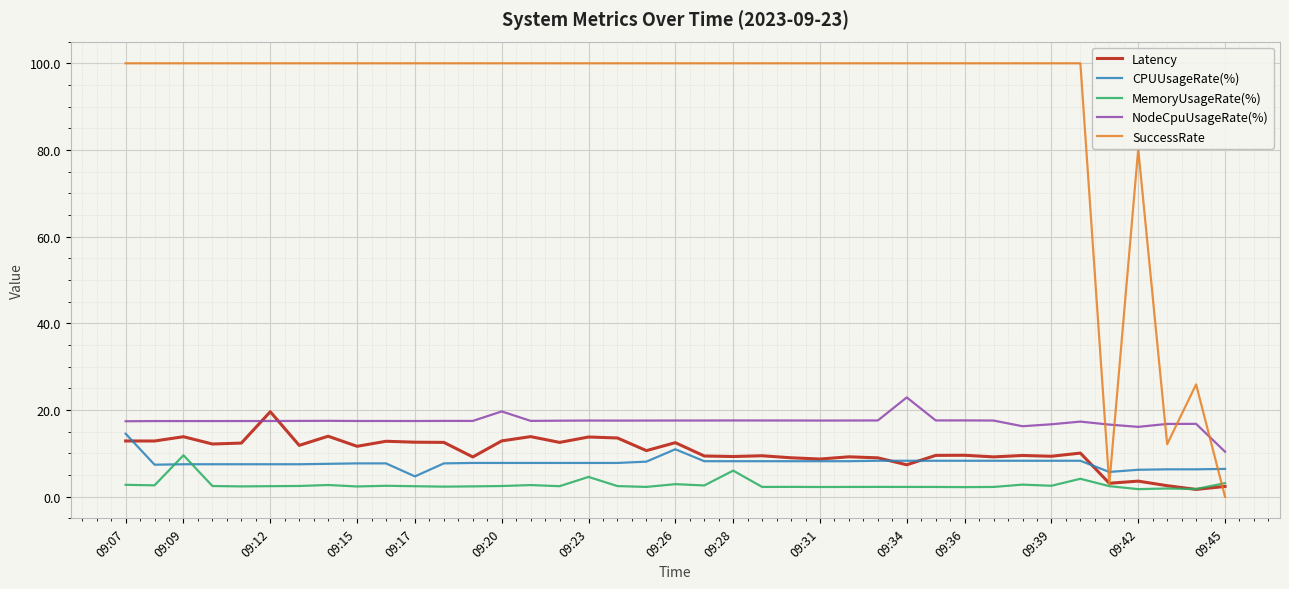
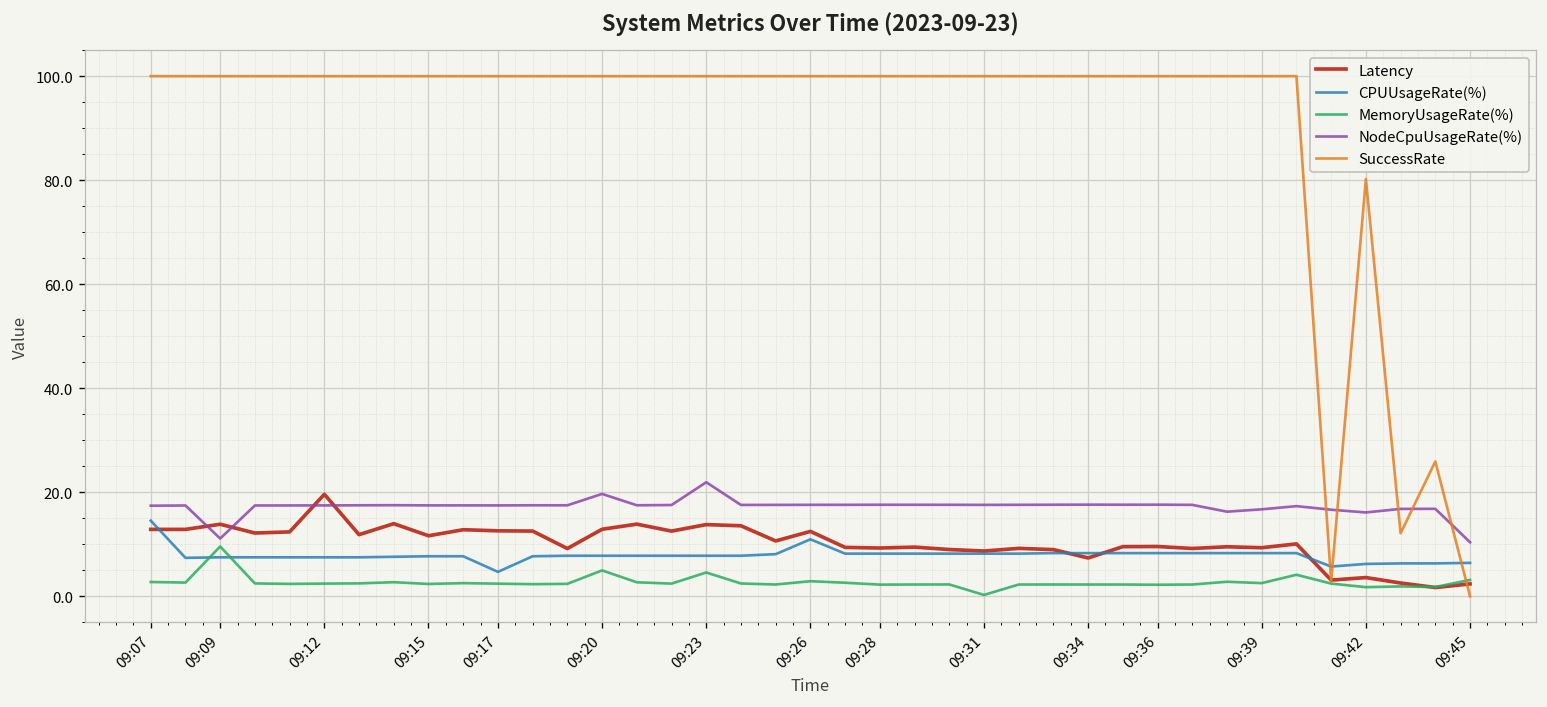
  {
    "Latency": {
      "09:07": 13,
      "09:09": 14,
      "09:12": 20,
      "09:15": 12,
      "09:17": 13,
      "09:20": 13,
      "09:23": 14,
      "09:26": 12,
      "09:28": 9,
      "09:34": 7,
      "09:36": 10,
      "09:39": 9,
      "09:42": 4,
      "09:45": 2
    },
    "CPUUsageRate(%)": {
      "09:07": 15,
      "09:09": 7,
      "09:12": 7,
      "09:15": 8,
      "09:17": 5,
      "09:20": 8,
      "09:23": 8,
      "09:26": 11,
      "09:28": 8,
      "09:34": 8,
      "09:36": 8,
      "09:39": 8,
      "09:42": 6,
      "09:45": 6
    },
    "MemoryUsageRate(%)": {
      "09:07": 3,
      "09:09": 10,
      "09:12": 2,
      "09:15": 2,
      "09:17": 2,
-     "09:20": 2,
+     "09:20": 5,
      "09:23": 5,
      "09:26": 3,
-     "09:28": 6,
-     "09:31": 2,
+     "09:28": 2,
+     "09:31": 0,
      "09:34": 2,
      "09:36": 2,
      "09:39": 3,
      "09:42": 2,
      "09:45": 3
    },
    "NodeCpuUsageRate(%)": {
      "09:07": 17,
-     "09:09": 17,
+     "09:09": 11,
      "09:12": 17,
      "09:15": 17,
      "09:17": 17,
      "09:20": 20,
-     "09:23": 18,
+     "09:23": 22,
      "09:26": 18,
      "09:28": 18,
      "09:31": 18,
-     "09:34": 23,
+     "09:34": 18,
      "09:36": 18,
      "09:39": 17,
      "09:42": 16,
      "09:45": 10
    },
    "SuccessRate": {
      "09:07": 100,
      "09:09": 100,
      "09:12": 100,
      "09:15": 100,
      "09:17": 100,
      "09:20": 100,
      "09:23": 100,
      "09:26": 100,
      "09:28": 100,
      "09:31": 100,
      "09:34": 100,
      "09:36": 100,
      "09:39": 100,
      "09:42": 80,
      "09:45": 0
    }
  }
